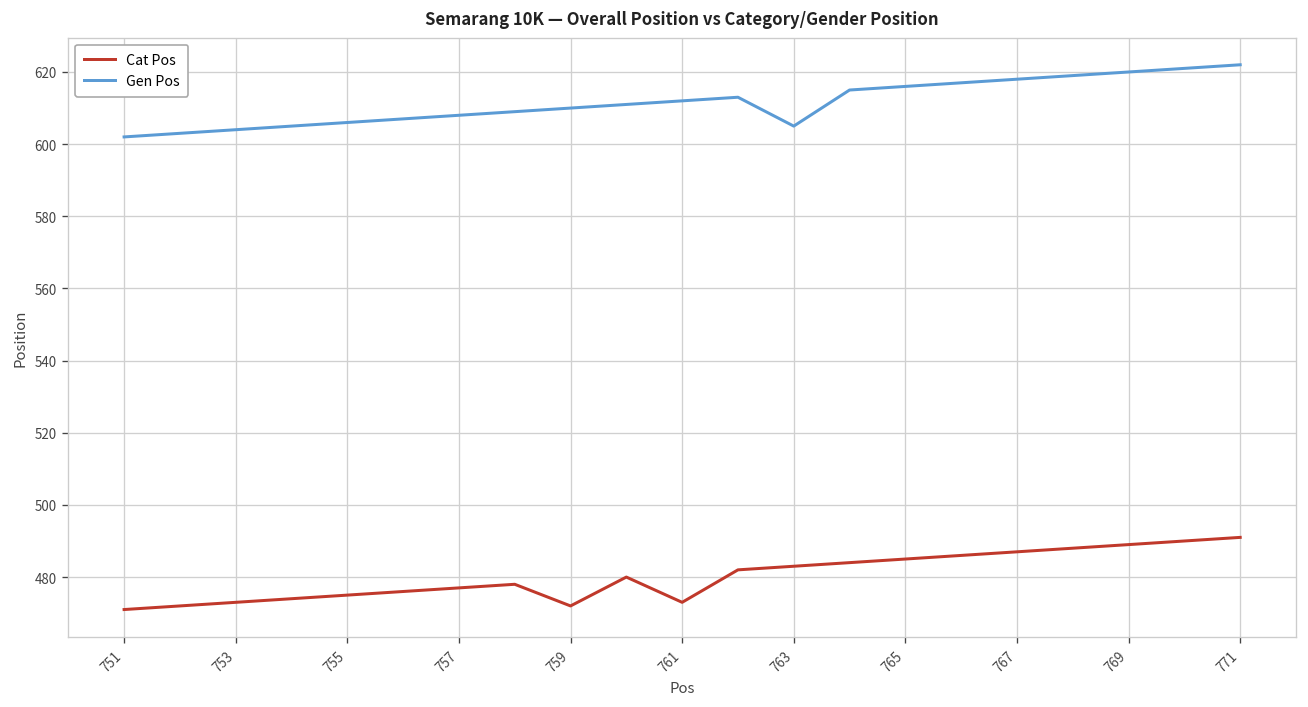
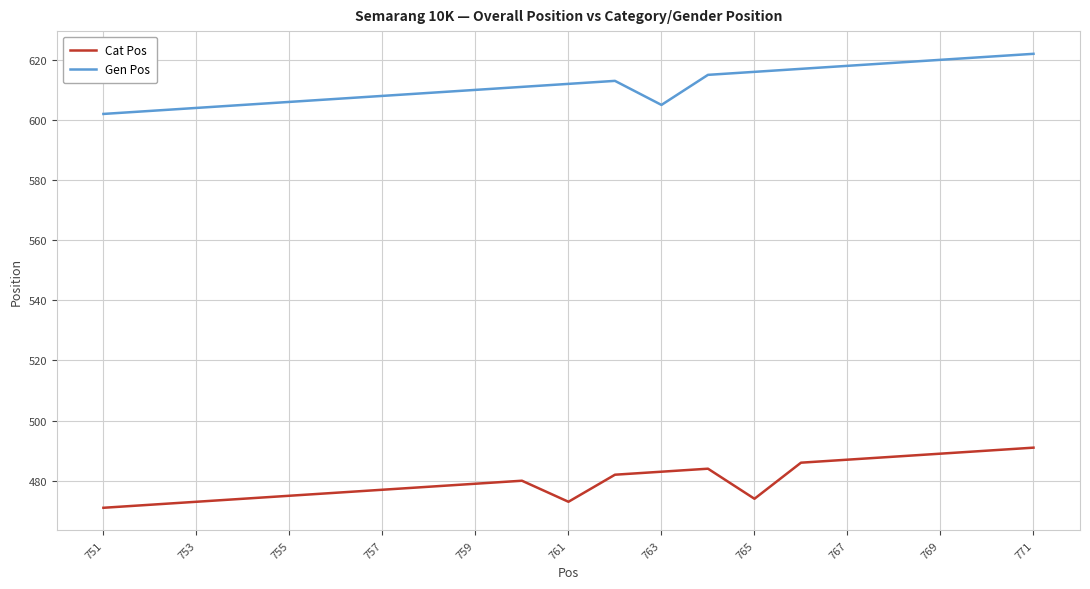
  {
    "Cat Pos": {
      "751": 471,
      "753": 473,
      "755": 475,
      "757": 477,
-     "759": 472,
+     "759": 479,
      "761": 473,
      "763": 483,
-     "765": 485,
+     "765": 474,
      "767": 487,
      "769": 489,
      "771": 491
    },
    "Gen Pos": {
      "751": 602,
      "753": 604,
      "755": 606,
      "757": 608,
      "759": 610,
      "761": 612,
      "763": 605,
      "765": 616,
      "767": 618,
      "769": 620,
      "771": 622
    }
  }
